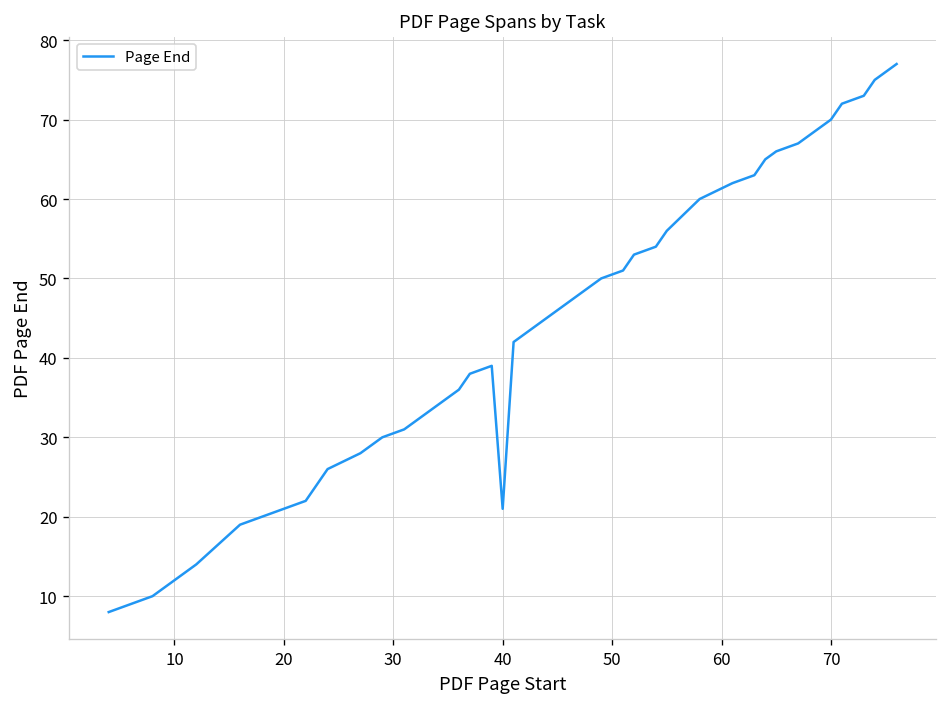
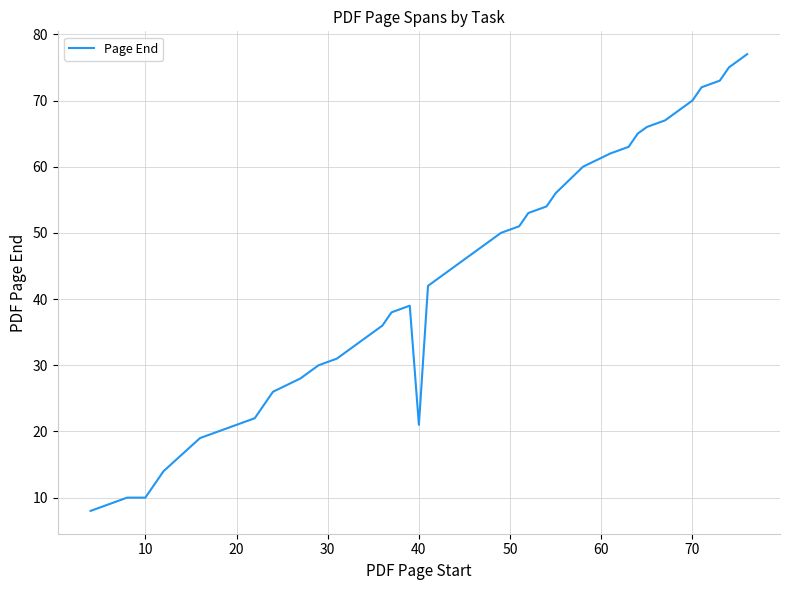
  {
-   "10": 12,
+   "10": 10,
    "20": 21,
    "40": 21,
    "70": 70
  }
